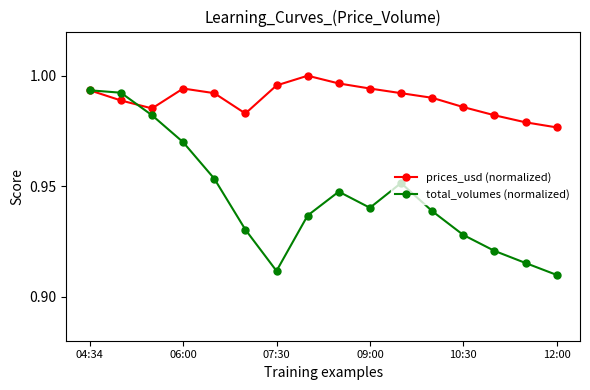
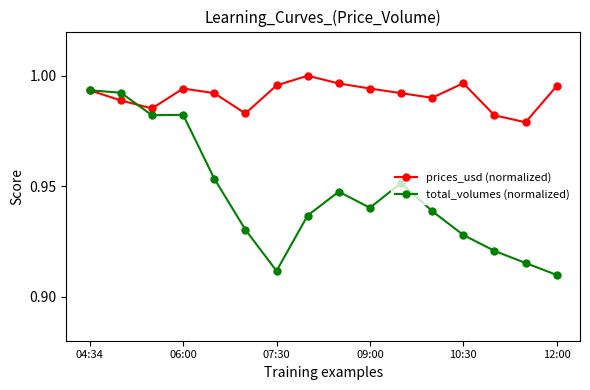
  {
    "prices_usd (normalized)": {
      "06:00": 0.994,
      "07:30": 0.996,
      "09:00": 0.994,
-     "10:30": 0.986,
-     "12:00": 0.977
+     "10:30": 0.997,
+     "12:00": 0.995
    },
    "total_volumes (normalized)": {
-     "06:00": 0.970,
+     "06:00": 0.982,
      "07:30": 0.912,
      "09:00": 0.940,
      "10:30": 0.928,
      "12:00": 0.910
    }
  }
